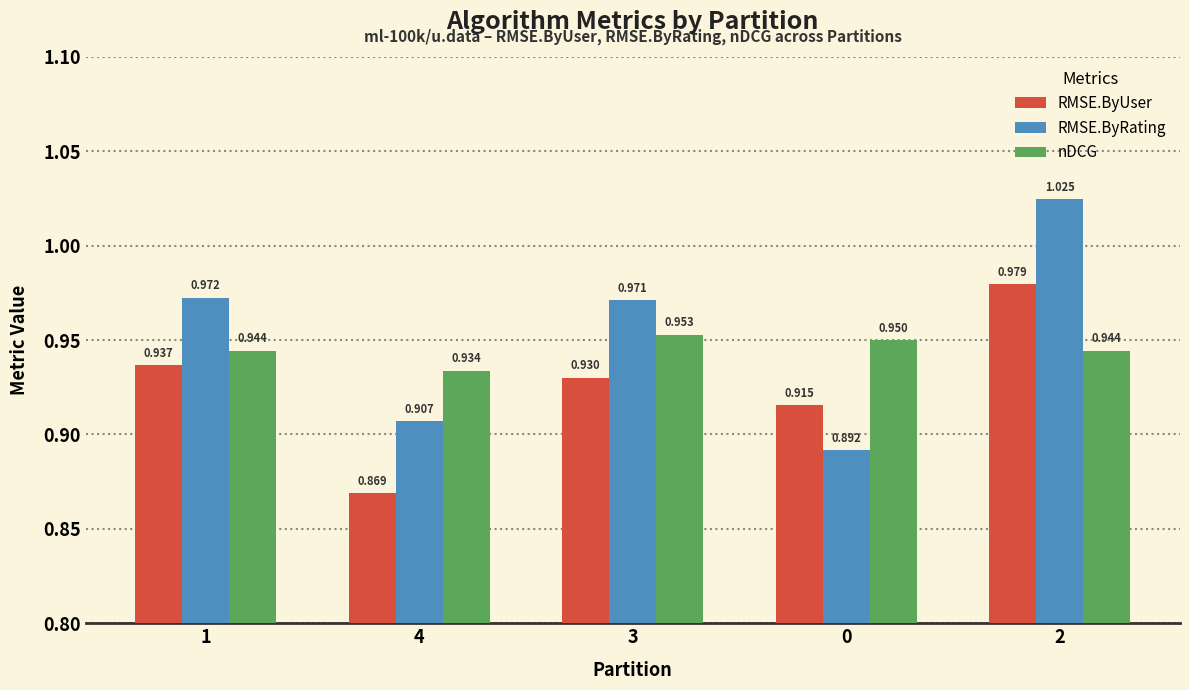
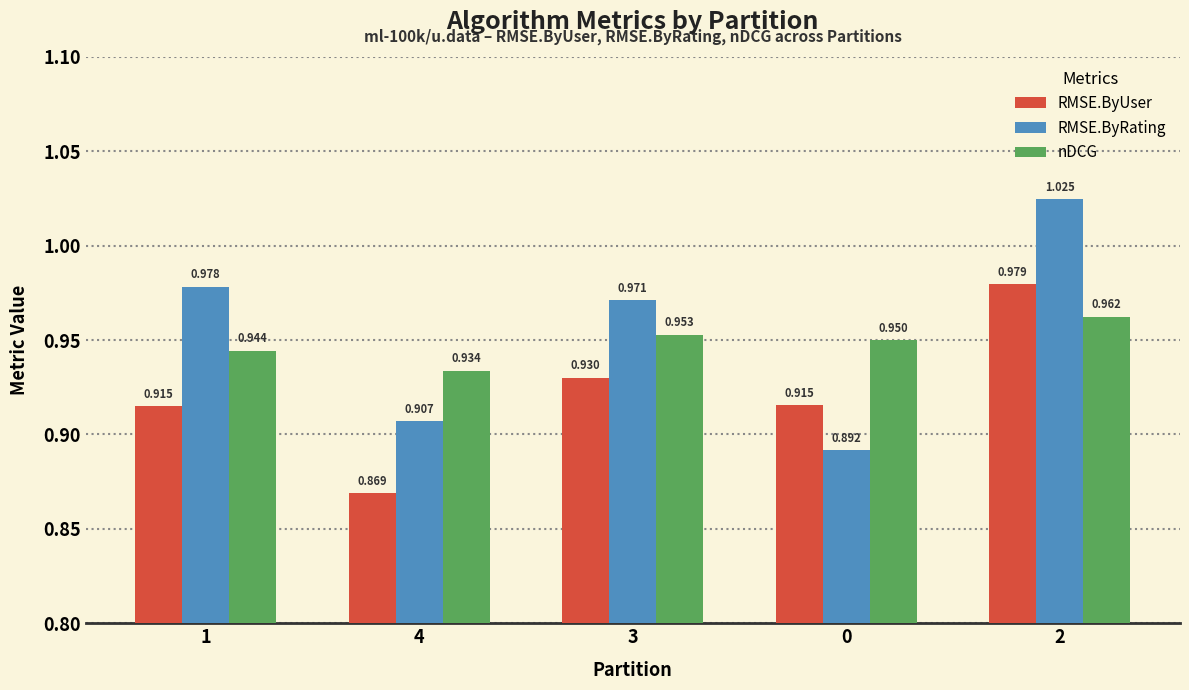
  {
    "RMSE.ByUser": {
-     "1": 0.937,
+     "1": 0.915,
      "4": 0.869,
      "3": 0.930,
      "0": 0.915,
      "2": 0.979
    },
    "RMSE.ByRating": {
-     "1": 0.972,
+     "1": 0.978,
      "4": 0.907,
      "3": 0.971,
      "0": 0.892,
      "2": 1.025
    },
    "nDCG": {
      "1": 0.944,
      "4": 0.934,
      "3": 0.953,
      "0": 0.950,
-     "2": 0.944
+     "2": 0.962
    }
  }
